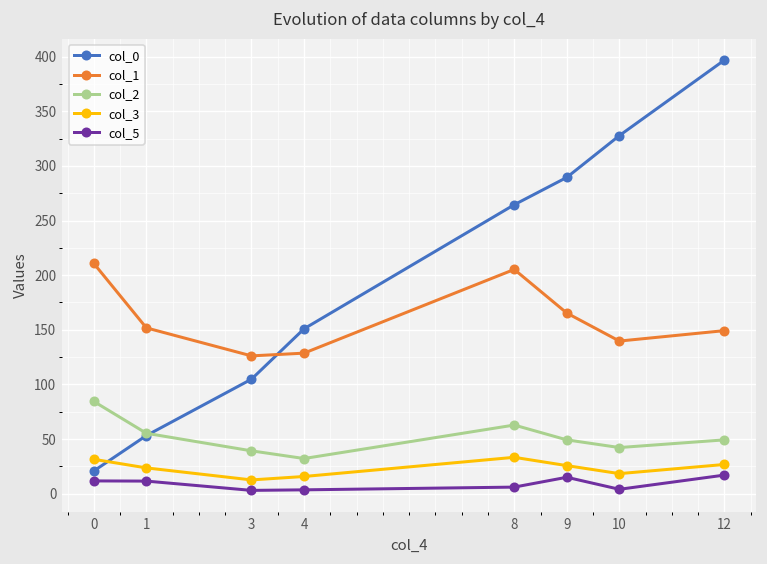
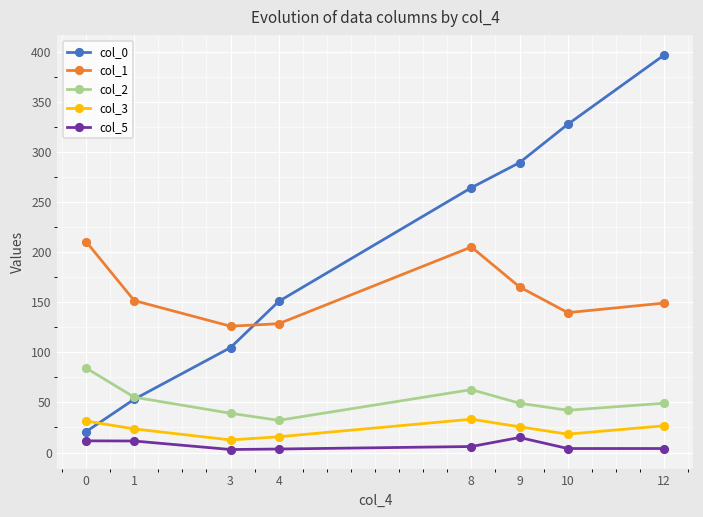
  {
    "col_0": {
      "0": 20,
      "3": 100,
      "4": 150,
      "8": 260,
      "9": 290,
      "10": 330,
      "12": 400
    },
    "col_1": {
      "0": 210,
      "1": 150,
      "3": 130,
      "4": 130,
      "8": 210,
      "9": 170,
      "10": 140,
      "12": 150
    },
    "col_2": {
      "0": 80,
      "3": 40,
      "4": 30,
      "8": 60,
      "9": 50,
      "10": 40,
      "12": 50
    },
    "col_3": {
      "0": 30,
      "1": 20,
      "3": 10,
      "4": 20,
      "8": 30,
      "9": 30,
      "10": 20,
      "12": 30
    },
    "col_5": {
      "0": 10,
      "1": 10,
      "3": 0,
      "4": 0,
      "8": 10,
      "9": 20,
      "10": 0,
-     "12": 20
+     "12": 0
    }
  }
